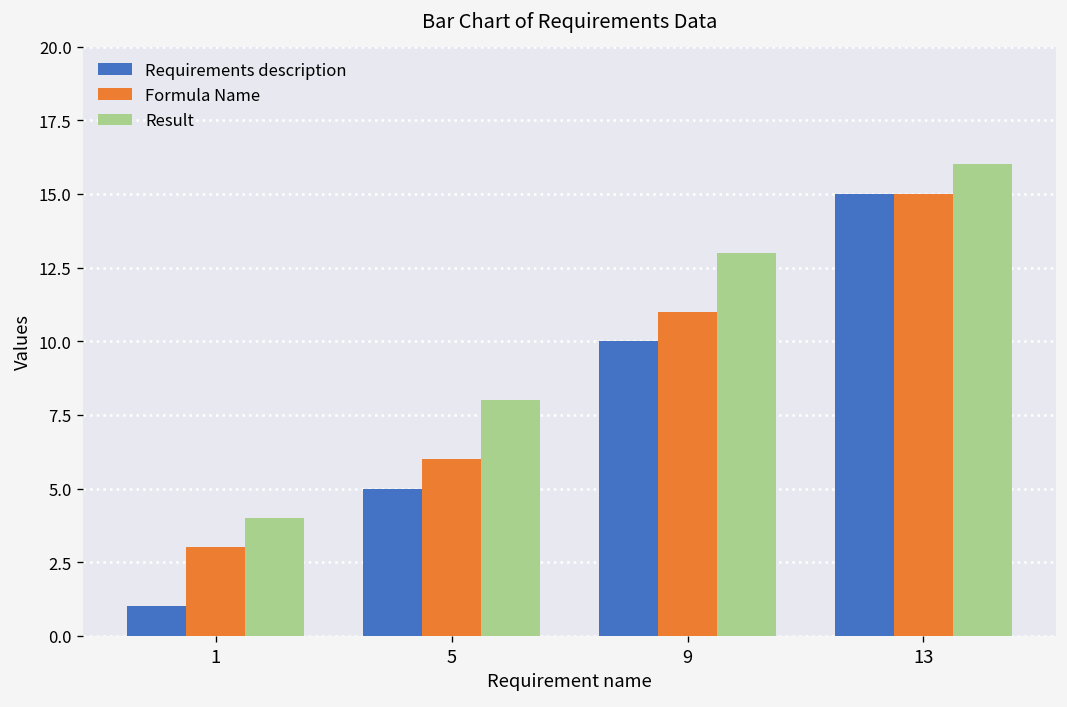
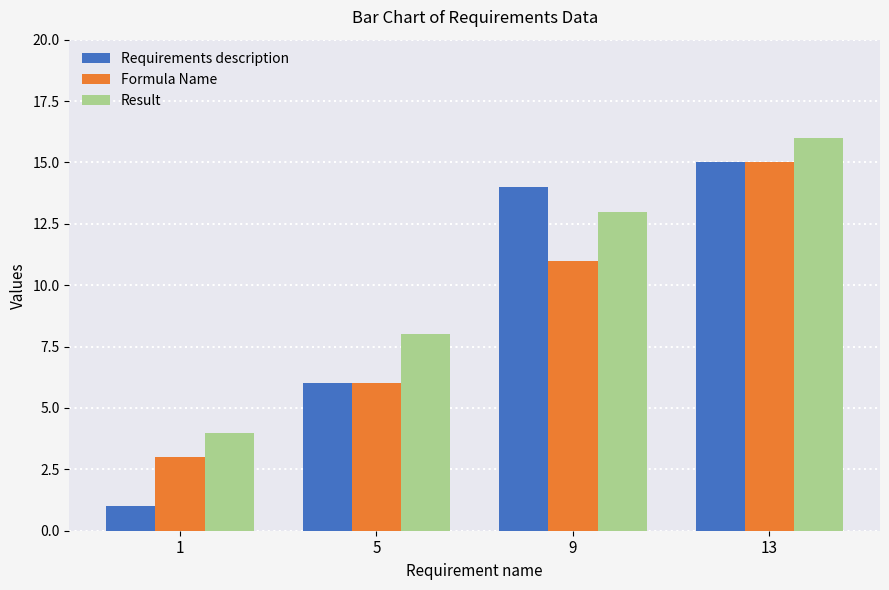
  {
    "Requirements description": {
      "1": 1,
-     "5": 5,
-     "9": 10,
+     "5": 6,
+     "9": 14,
      "13": 15
    },
    "Formula Name": {
      "1": 3,
      "5": 6,
      "9": 11,
      "13": 15
    },
    "Result": {
      "1": 4,
      "5": 8,
      "9": 13,
      "13": 16
    }
  }
